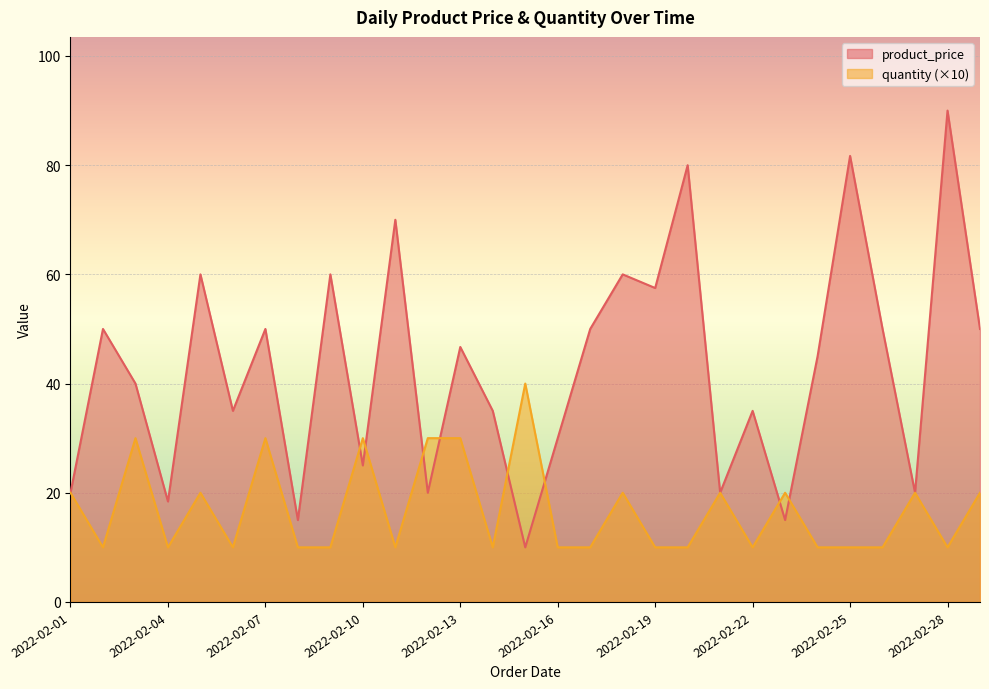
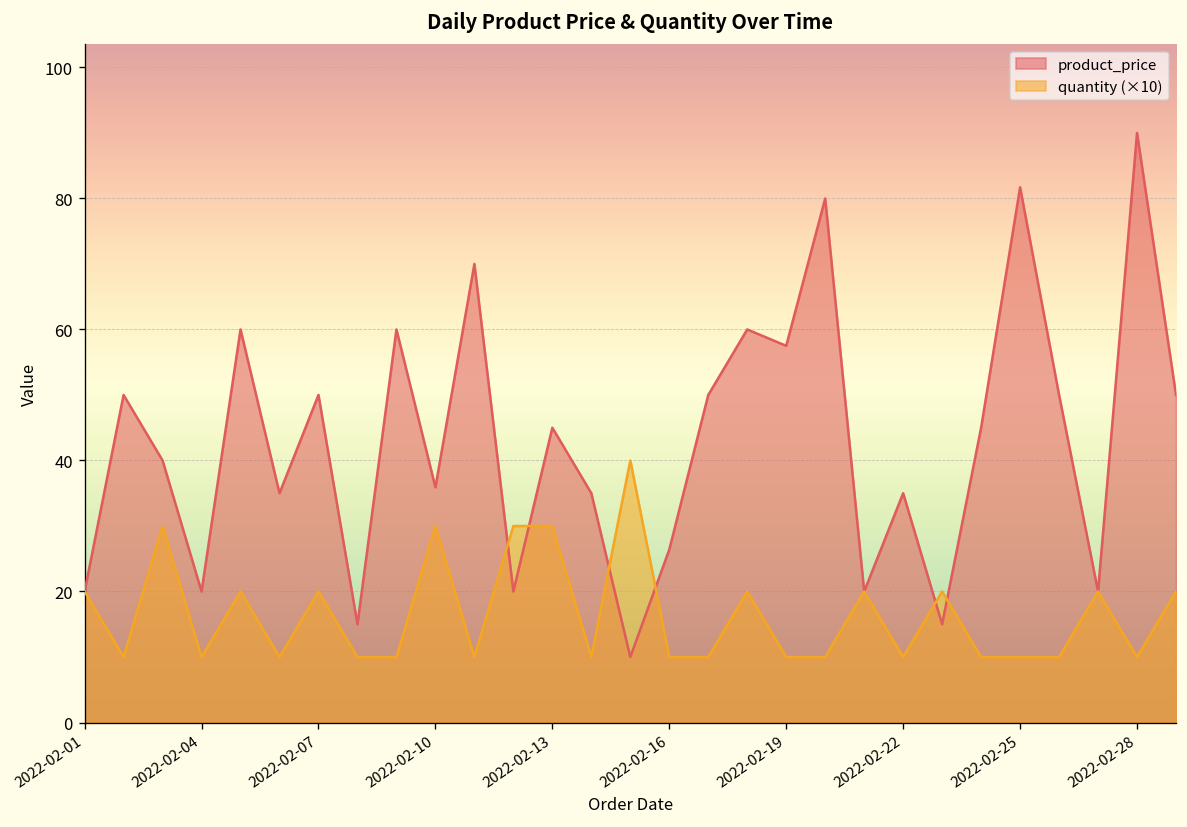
  {
    "product_price": {
-     "2022-02-04": 18,
+     "2022-02-04": 20,
      "2022-02-07": 50,
-     "2022-02-10": 25,
-     "2022-02-13": 47,
-     "2022-02-16": 30,
+     "2022-02-10": 36,
+     "2022-02-13": 45,
+     "2022-02-16": 26,
      "2022-02-19": 58,
      "2022-02-22": 35,
      "2022-02-25": 82,
      "2022-02-28": 90
    },
    "quantity (×10)": {
      "2022-02-04": 10,
-     "2022-02-07": 30,
+     "2022-02-07": 20,
      "2022-02-10": 30,
      "2022-02-13": 30,
      "2022-02-16": 10,
      "2022-02-19": 10,
      "2022-02-22": 10,
      "2022-02-25": 10,
      "2022-02-28": 10
    }
  }
